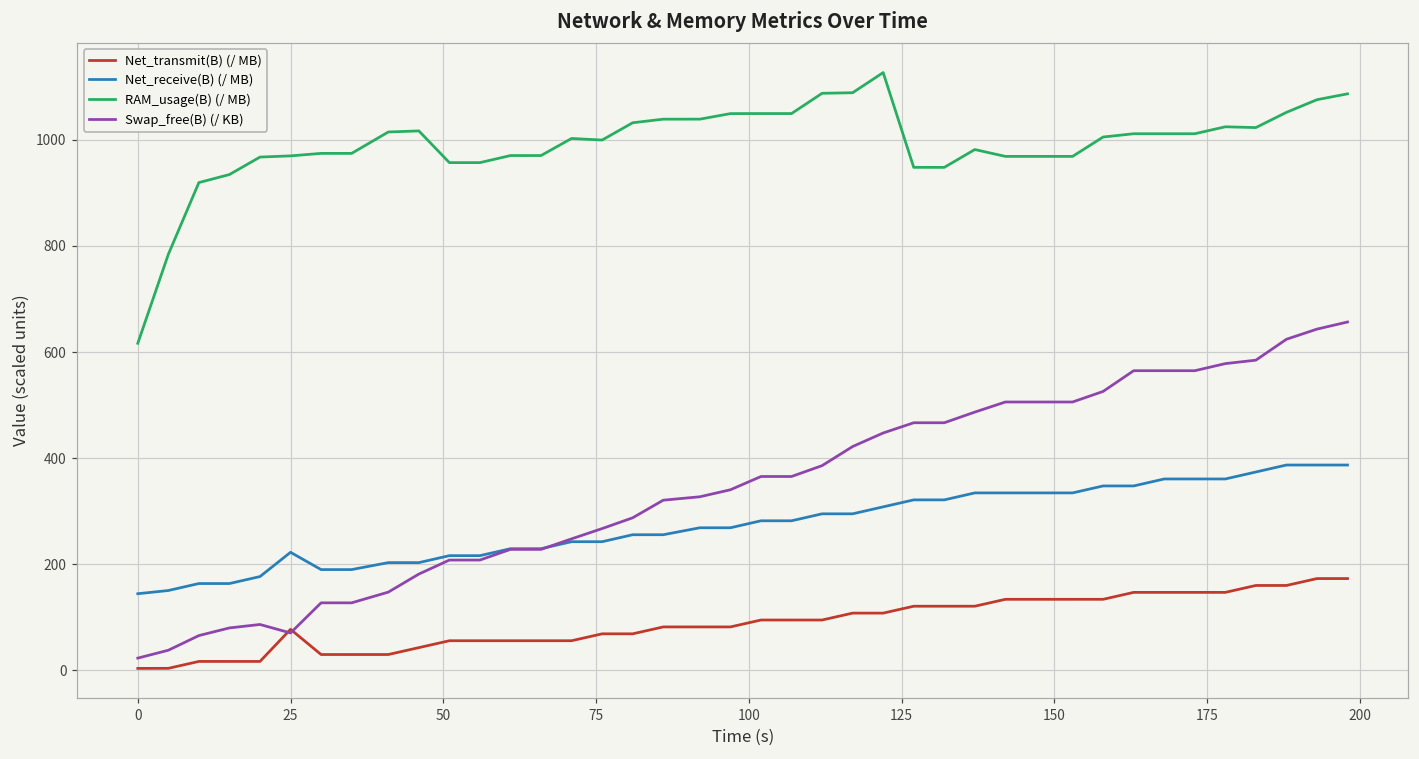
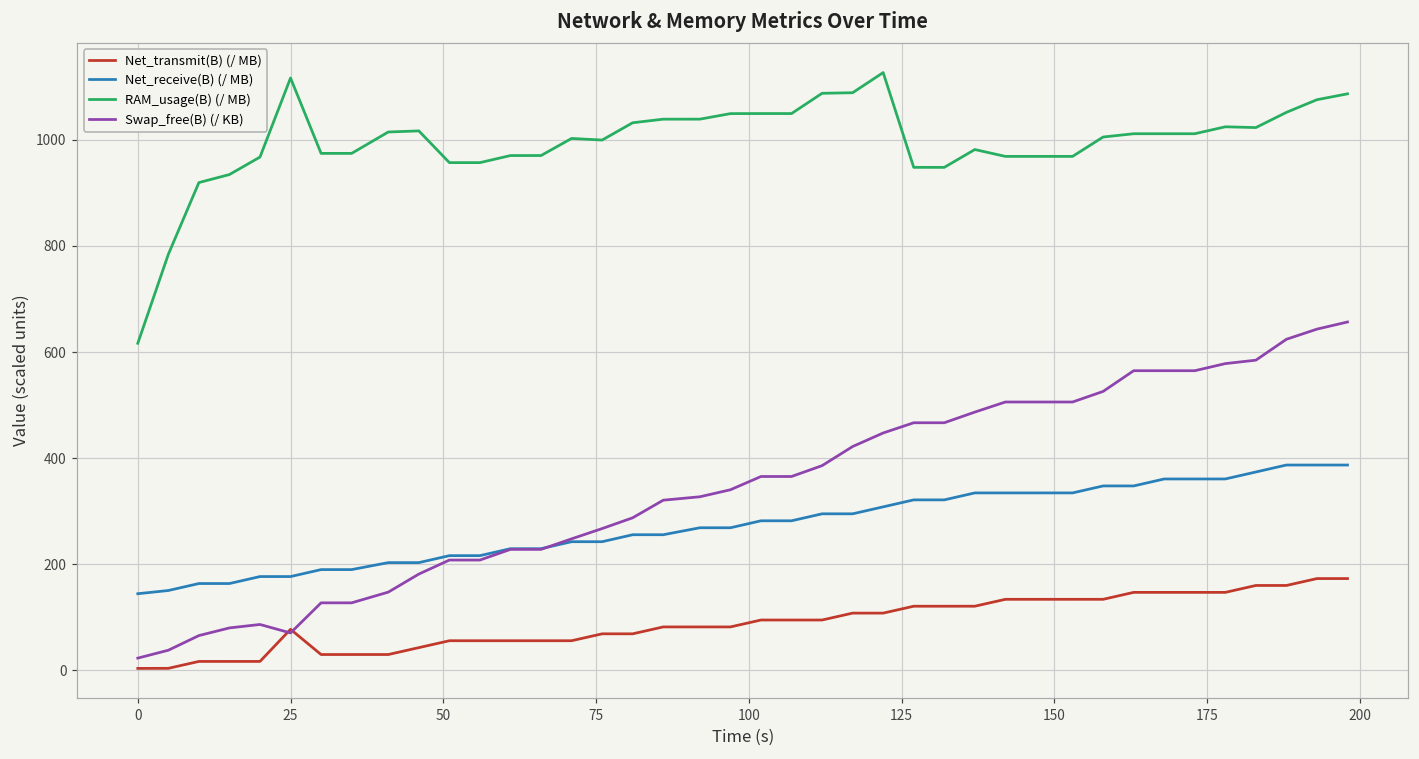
  {
    "Net_transmit(B) (/ MB)": {
      "0": 0,
      "25": 80
    },
    "Net_receive(B) (/ MB)": {
      "0": 140,
-     "25": 220
+     "25": 180
    },
    "RAM_usage(B) (/ MB)": {
      "0": 620,
-     "25": 970
+     "25": 1120
    },
    "Swap_free(B) (/ KB)": {
      "0": 20,
      "25": 70
    }
  }
